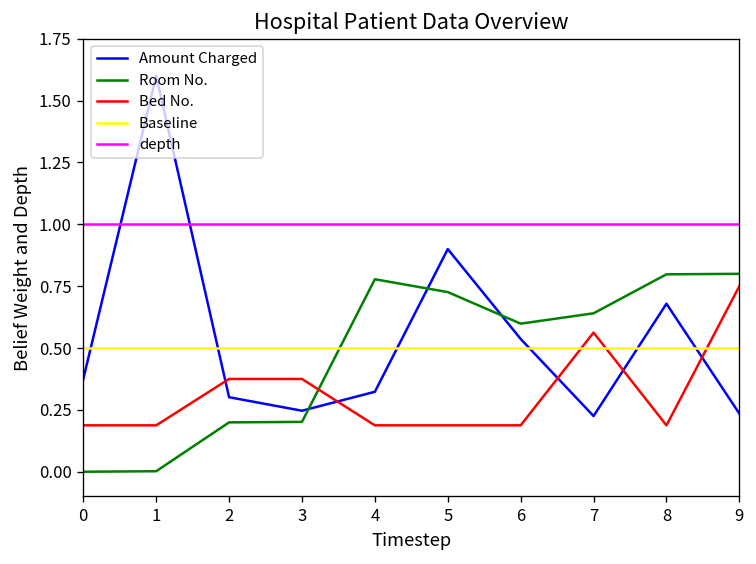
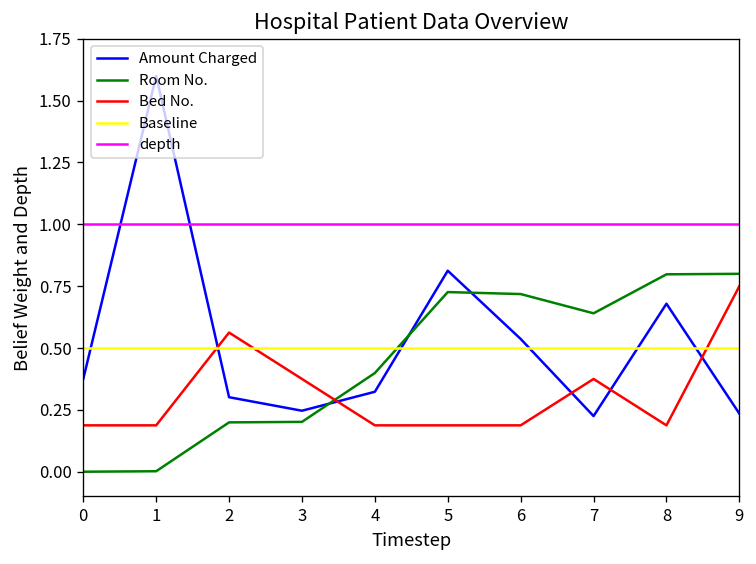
  {
    "Amount Charged": {
      "0": 0.38,
      "2": 0.30,
      "3": 0.25,
      "4": 0.32,
-     "5": 0.90,
+     "5": 0.81,
      "6": 0.54,
      "7": 0.23,
      "8": 0.68,
      "9": 0.24
    },
    "Room No.": {
      "0": 0.00,
      "1": 0.00,
      "2": 0.20,
      "3": 0.20,
-     "4": 0.78,
+     "4": 0.40,
      "5": 0.73,
-     "6": 0.60,
+     "6": 0.72,
      "7": 0.64,
      "8": 0.80,
      "9": 0.80
    },
    "Bed No.": {
      "0": 0.19,
      "1": 0.19,
-     "2": 0.38,
+     "2": 0.56,
      "3": 0.38,
      "4": 0.19,
      "5": 0.19,
      "6": 0.19,
-     "7": 0.56,
+     "7": 0.38,
      "8": 0.19,
      "9": 0.75
    },
    "Baseline": {
      "0": 0.50,
      "1": 0.50,
      "2": 0.50,
      "3": 0.50,
      "4": 0.50,
      "5": 0.50,
      "6": 0.50,
      "7": 0.50,
      "8": 0.50,
      "9": 0.50
    },
    "depth": {
      "0": 1.00,
      "1": 1.00,
      "2": 1.00,
      "3": 1.00,
      "4": 1.00,
      "5": 1.00,
      "6": 1.00,
      "7": 1.00,
      "8": 1.00,
      "9": 1.00
    }
  }
